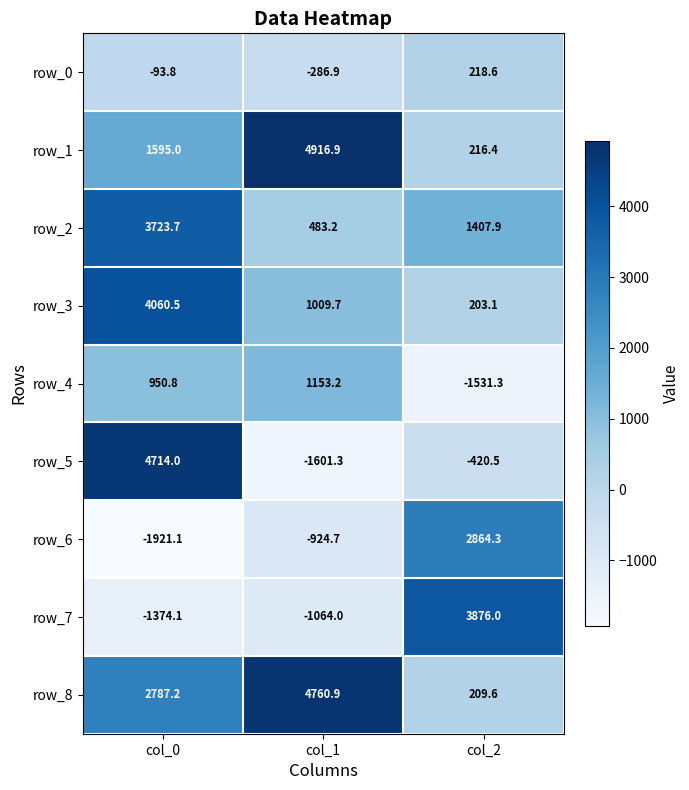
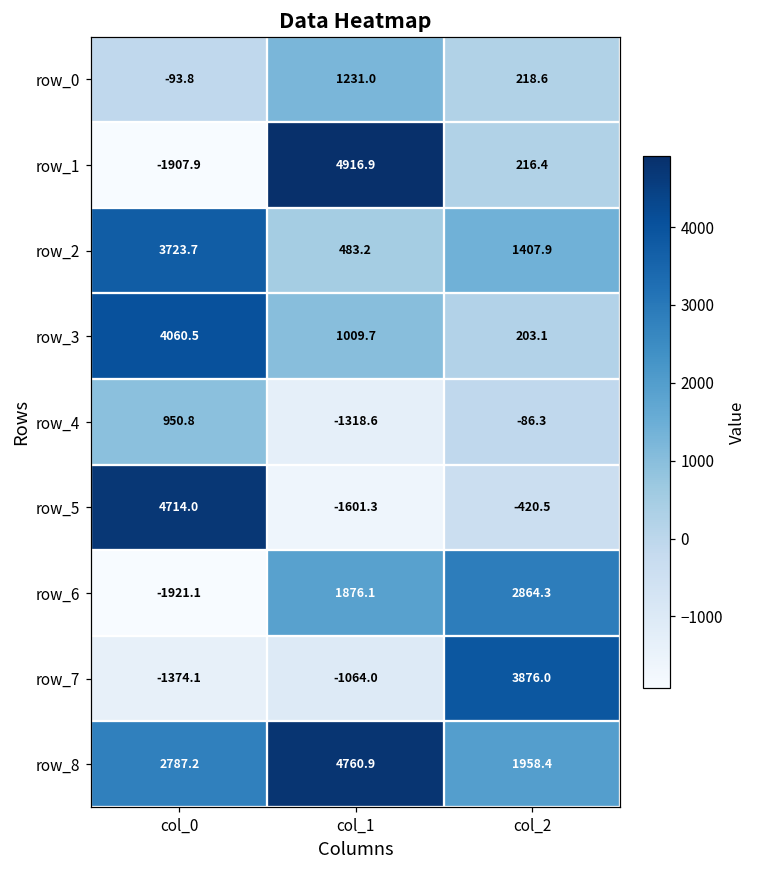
  {
    "row_0": {
      "col_0": -93.8,
-     "col_1": -286.9,
+     "col_1": 1231.0,
      "col_2": 218.6
    },
    "row_1": {
-     "col_0": 1595.0,
+     "col_0": -1907.9,
      "col_1": 4916.9,
      "col_2": 216.4
    },
    "row_2": {
      "col_0": 3723.7,
      "col_1": 483.2,
      "col_2": 1407.9
    },
    "row_3": {
      "col_0": 4060.5,
      "col_1": 1009.7,
      "col_2": 203.1
    },
    "row_4": {
      "col_0": 950.8,
-     "col_1": 1153.2,
-     "col_2": -1531.3
+     "col_1": -1318.6,
+     "col_2": -86.3
    },
    "row_5": {
      "col_0": 4714.0,
      "col_1": -1601.3,
      "col_2": -420.5
    },
    "row_6": {
      "col_0": -1921.1,
-     "col_1": -924.7,
+     "col_1": 1876.1,
      "col_2": 2864.3
    },
    "row_7": {
      "col_0": -1374.1,
      "col_1": -1064.0,
      "col_2": 3876.0
    },
    "row_8": {
      "col_0": 2787.2,
      "col_1": 4760.9,
-     "col_2": 209.6
+     "col_2": 1958.4
    }
  }
